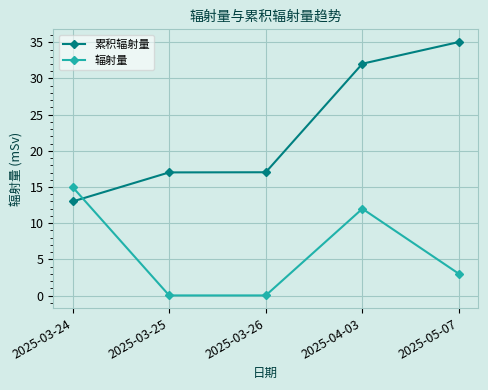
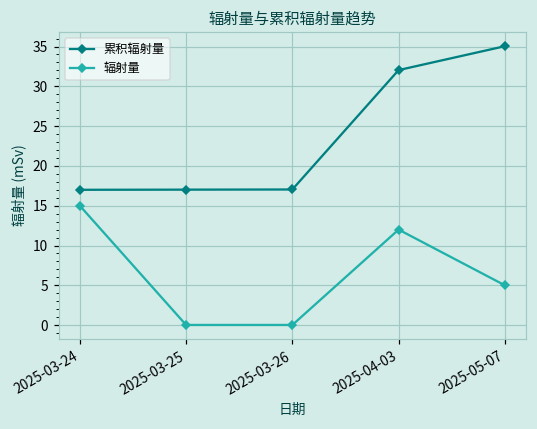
  {
    "累积辐射量": {
-     "2025-03-24": 13,
+     "2025-03-24": 17,
      "2025-03-25": 17,
      "2025-03-26": 17,
      "2025-04-03": 32,
      "2025-05-07": 35
    },
    "辐射量": {
      "2025-03-24": 15,
      "2025-03-25": 0,
      "2025-03-26": 0,
      "2025-04-03": 12,
-     "2025-05-07": 3
+     "2025-05-07": 5
    }
  }
